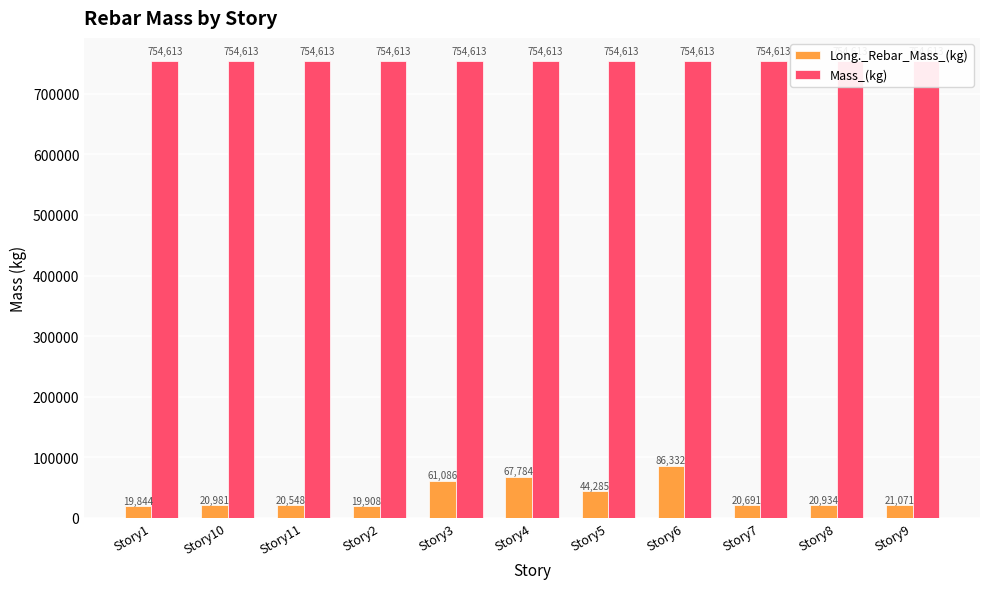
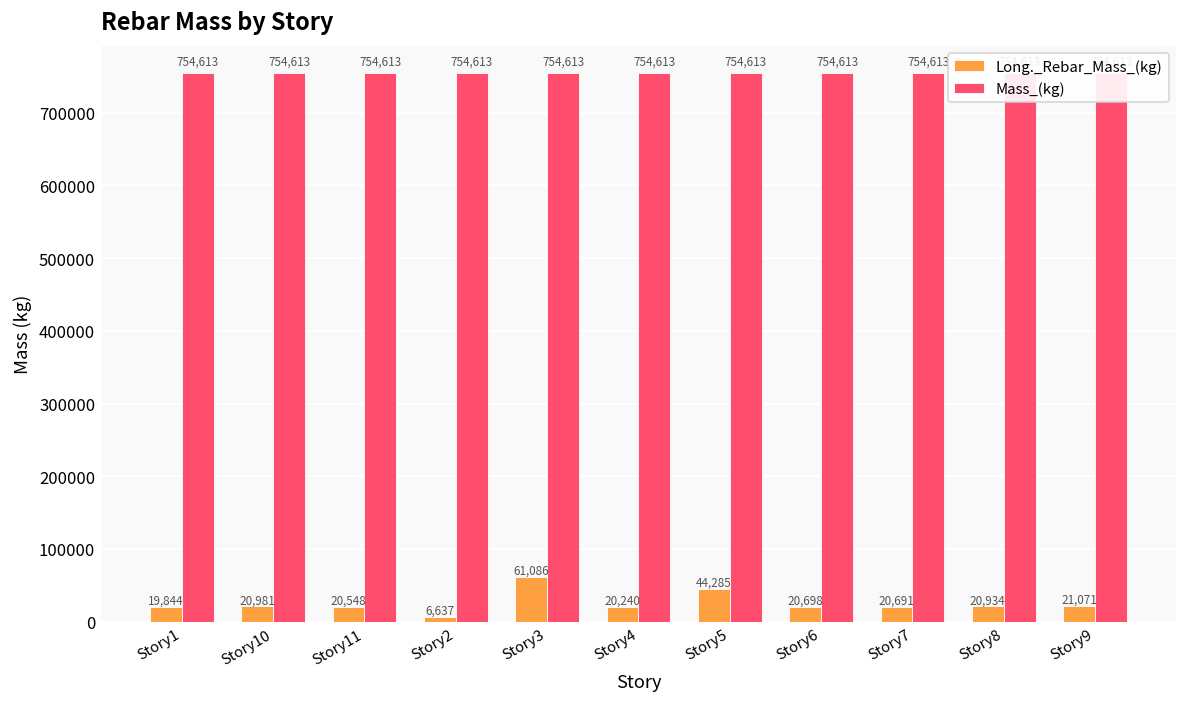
  {
    "Long._Rebar_Mass_(kg)": {
      "Story1": "19,844",
      "Story10": "20,981",
      "Story11": "20,548",
-     "Story2": "19,908",
+     "Story2": "6,637",
      "Story3": "61,086",
-     "Story4": "67,784",
+     "Story4": "20,240",
      "Story5": "44,285",
-     "Story6": "86,332",
+     "Story6": "20,698",
      "Story7": "20,691",
      "Story8": "20,934",
      "Story9": "21,071"
    },
    "Mass_(kg)": {
      "Story1": "754,613",
      "Story10": "754,613",
      "Story11": "754,613",
      "Story2": "754,613",
      "Story3": "754,613",
      "Story4": "754,613",
      "Story5": "754,613",
      "Story6": "754,613"
    }
  }
